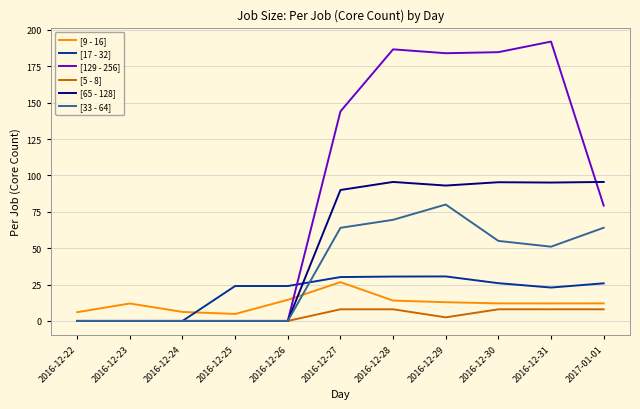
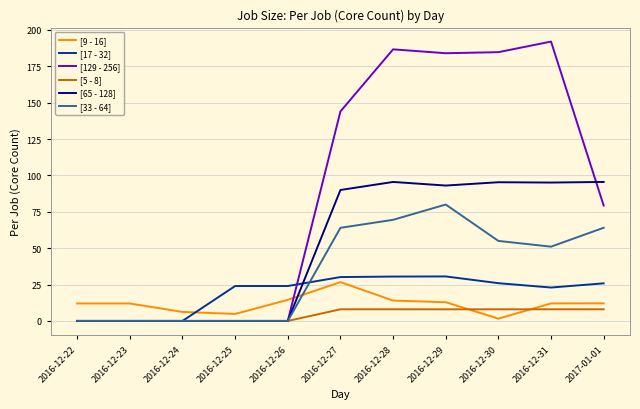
  {
    "[9 - 16]": {
-     "2016-12-22": 6,
+     "2016-12-22": 12,
      "2016-12-23": 12,
      "2016-12-24": 6,
      "2016-12-25": 5,
      "2016-12-26": 15,
      "2016-12-27": 27,
      "2016-12-28": 14,
      "2016-12-29": 13,
-     "2016-12-30": 12,
+     "2016-12-30": 2,
      "2016-12-31": 12,
      "2017-01-01": 12
    },
    "[129 - 256]": {
      "2016-12-27": 144,
      "2016-12-28": 187,
      "2016-12-29": 184,
      "2016-12-30": 185,
      "2016-12-31": 192,
      "2017-01-01": 79
    },
    "[5 - 8]": {
      "2016-12-27": 8,
      "2016-12-28": 8,
-     "2016-12-29": 2,
+     "2016-12-29": 8,
      "2016-12-30": 8,
      "2016-12-31": 8,
      "2017-01-01": 8
    },
    "[33 - 64]": {
      "2016-12-27": 64,
      "2016-12-28": 70,
      "2016-12-29": 80,
      "2016-12-30": 55,
      "2016-12-31": 51,
      "2017-01-01": 64
    }
  }
